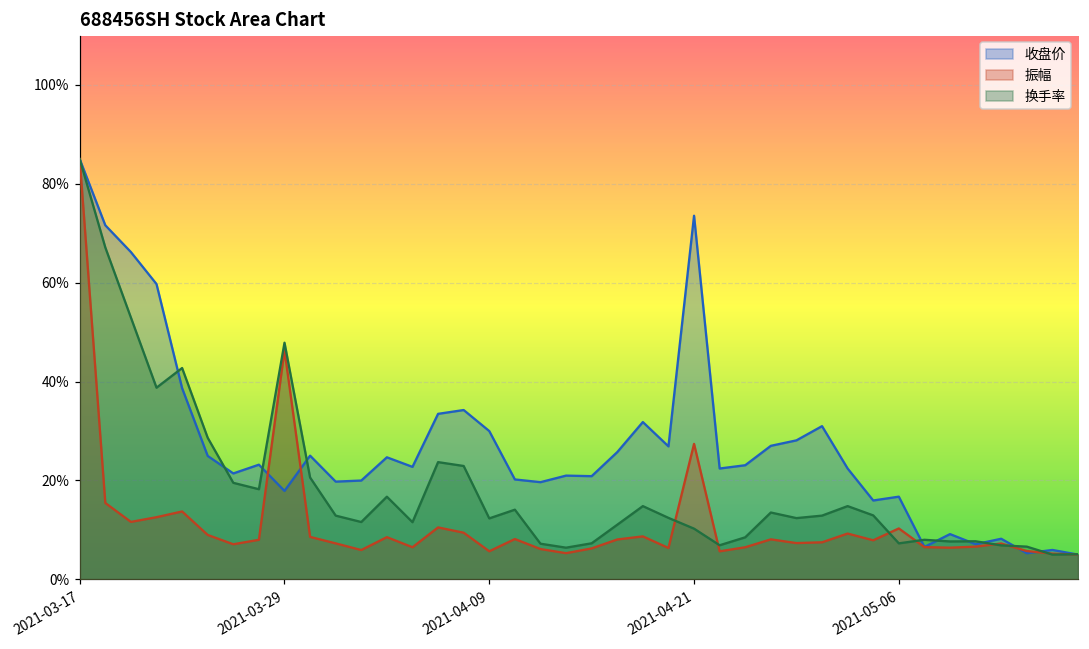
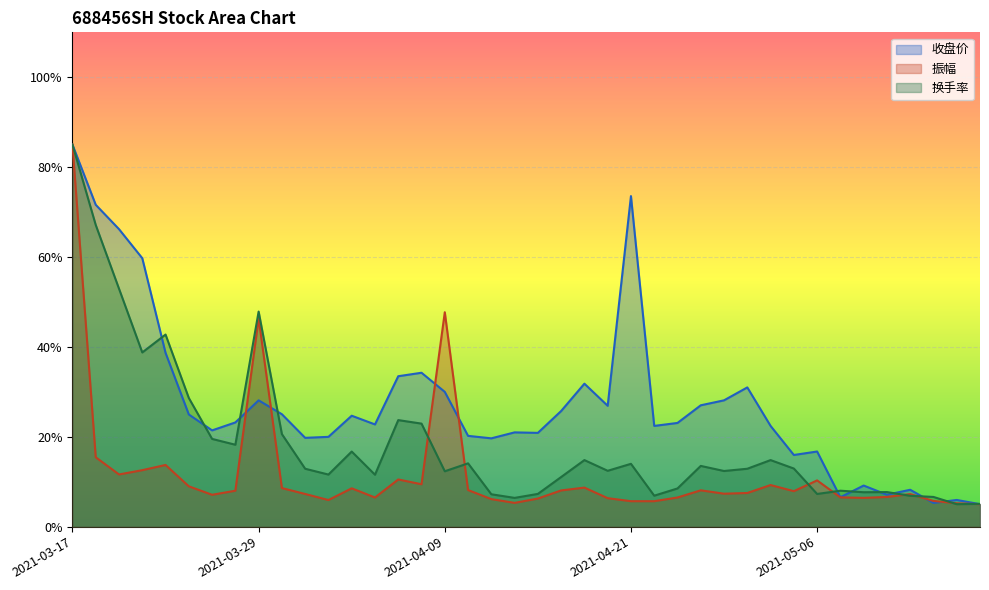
  {
    "收盘价": {
-     "2021-03-29": "18%",
+     "2021-03-29": "28%",
      "2021-04-09": "30%",
      "2021-04-21": "74%",
      "2021-05-06": "17%"
    },
    "振幅": {
      "2021-03-29": "46%",
-     "2021-04-09": "6%",
-     "2021-04-21": "27%",
+     "2021-04-09": "48%",
+     "2021-04-21": "6%",
      "2021-05-06": "10%"
    },
    "换手率": {
      "2021-03-29": "48%",
      "2021-04-09": "12%",
-     "2021-04-21": "10%",
+     "2021-04-21": "14%",
      "2021-05-06": "7%"
    }
  }
